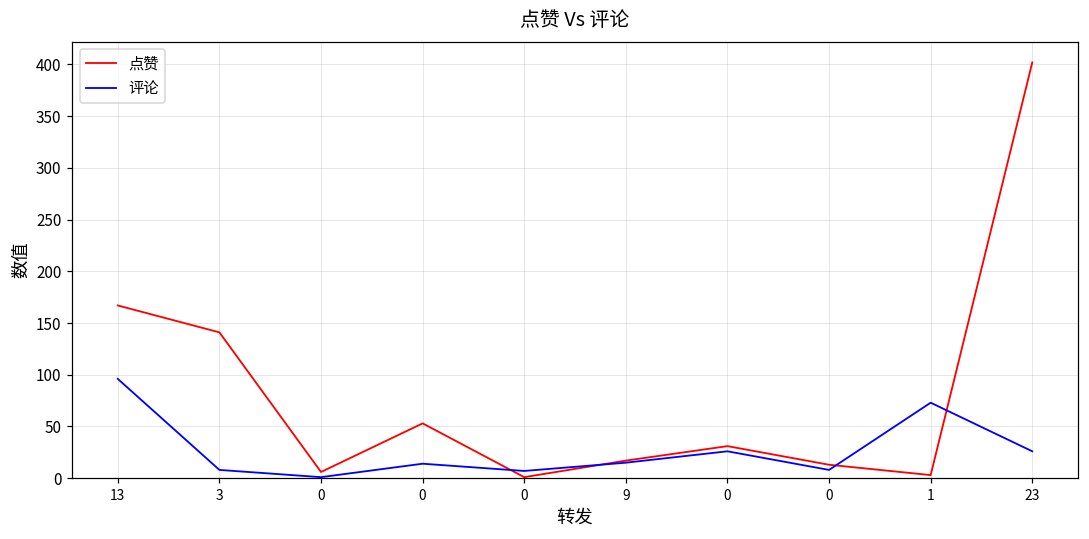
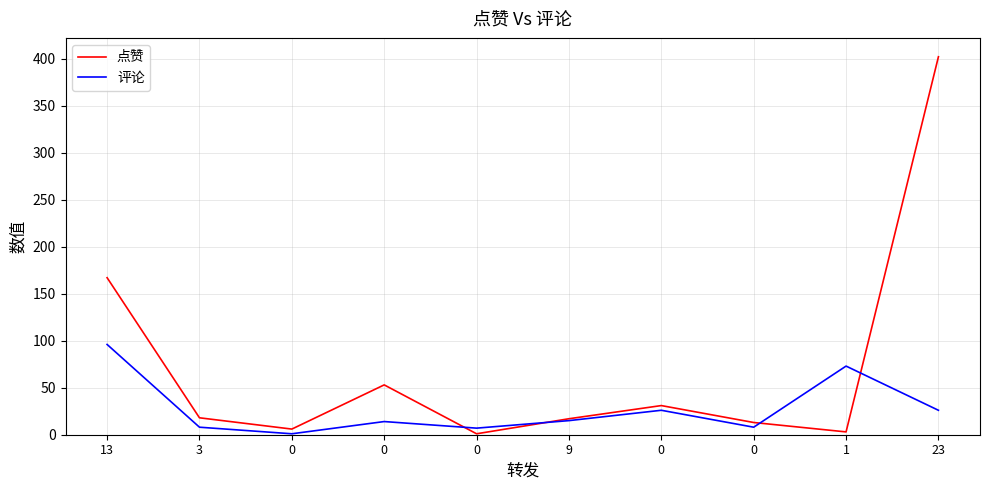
  {
    "点赞": {
      "13": 170,
-     "3": 140,
+     "3": 20,
      "1": 0,
      "23": 400
    },
    "评论": {
      "13": 100,
      "3": 10,
      "1": 70,
      "23": 30
    }
  }
